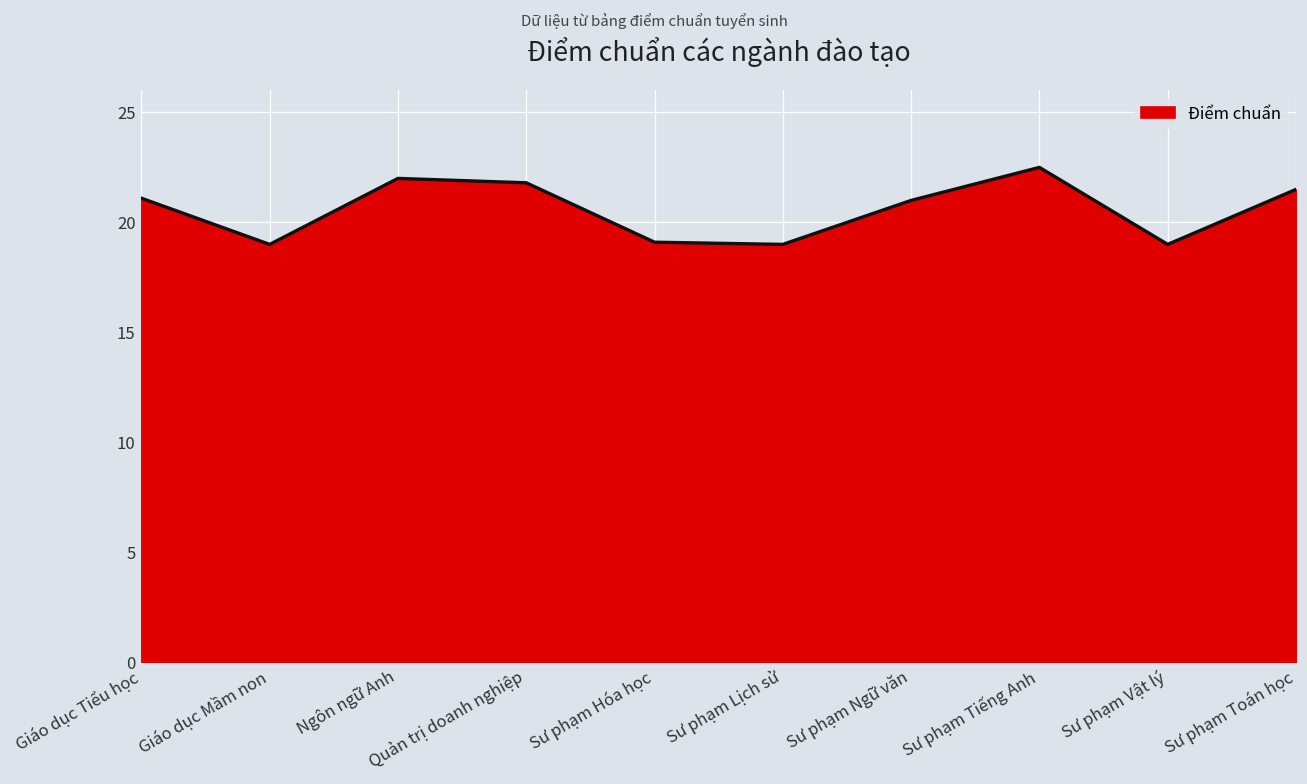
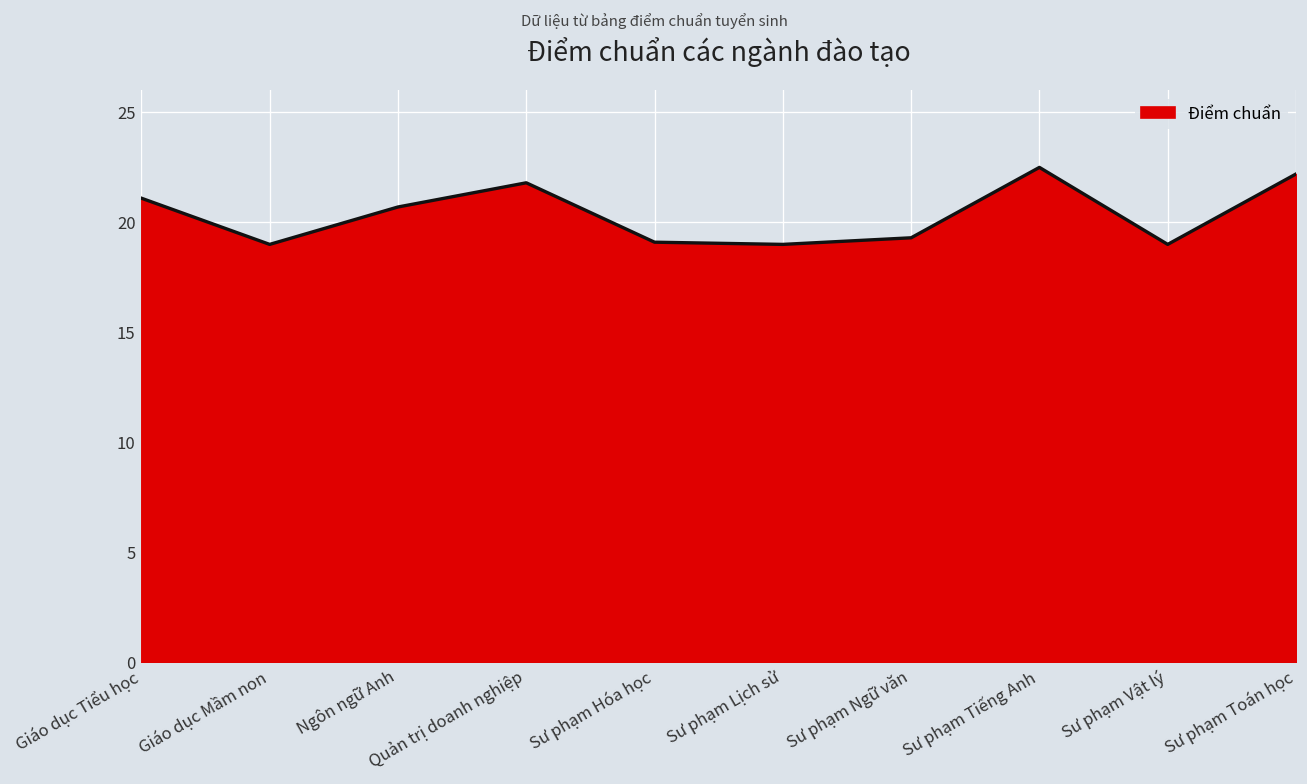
  {
    "Giáo dục Tiểu học": 21.1,
    "Giáo dục Mầm non": 19.0,
-   "Ngôn ngữ Anh": 22.0,
+   "Ngôn ngữ Anh": 20.7,
    "Quản trị doanh nghiệp": 21.8,
    "Sư phạm Hóa học": 19.1,
    "Sư phạm Lịch sử": 19.0,
-   "Sư phạm Ngữ văn": 21.0,
+   "Sư phạm Ngữ văn": 19.3,
    "Sư phạm Tiếng Anh": 22.5,
    "Sư phạm Vật lý": 19.0,
-   "Sư phạm Toán học": 21.5
+   "Sư phạm Toán học": 22.2
  }
